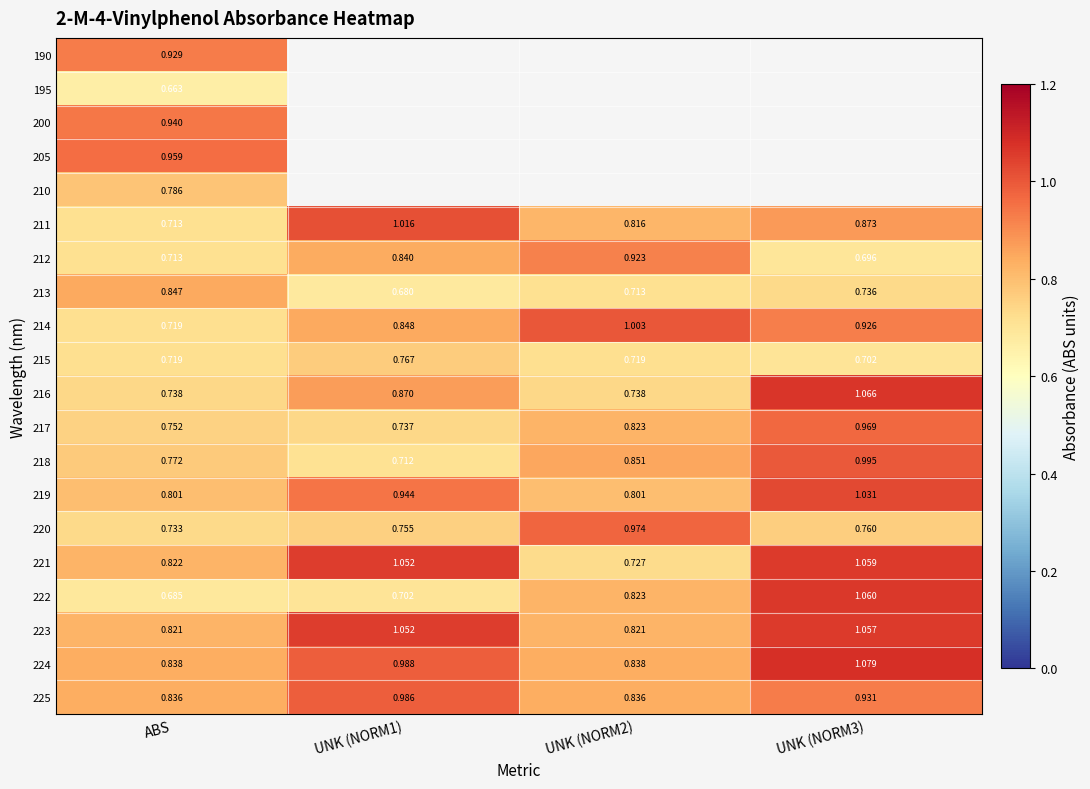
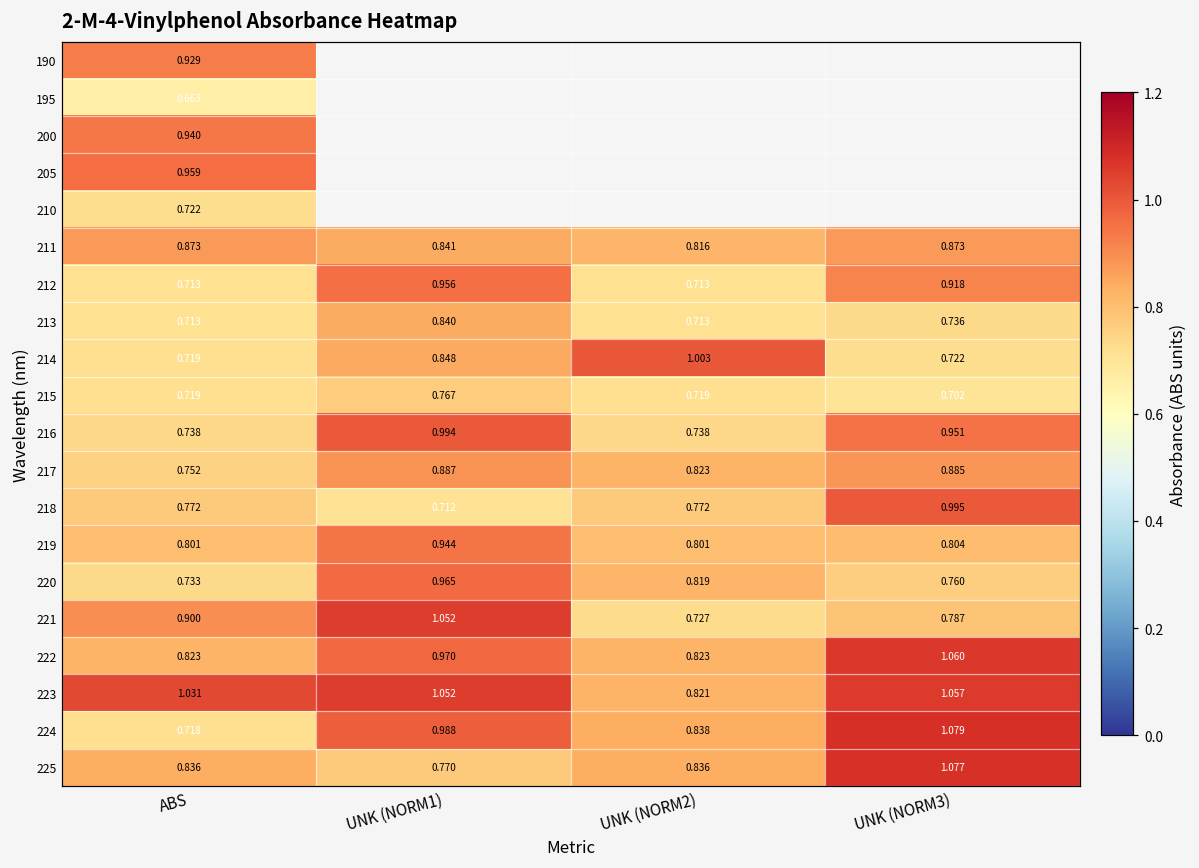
  {
    "190": {
      "ABS": 0.929
    },
    "195": {
      "ABS": 0.663
    },
    "200": {
      "ABS": 0.940
    },
    "205": {
      "ABS": 0.959
    },
    "210": {
-     "ABS": 0.786
+     "ABS": 0.722
    },
    "211": {
-     "ABS": 0.713,
-     "UNK (NORM1)": 1.016,
+     "ABS": 0.873,
+     "UNK (NORM1)": 0.841,
      "UNK (NORM2)": 0.816,
      "UNK (NORM3)": 0.873
    },
    "212": {
      "ABS": 0.713,
-     "UNK (NORM1)": 0.840,
-     "UNK (NORM2)": 0.923,
-     "UNK (NORM3)": 0.696
+     "UNK (NORM1)": 0.956,
+     "UNK (NORM2)": 0.713,
+     "UNK (NORM3)": 0.918
    },
    "213": {
-     "ABS": 0.847,
-     "UNK (NORM1)": 0.680,
+     "ABS": 0.713,
+     "UNK (NORM1)": 0.840,
      "UNK (NORM2)": 0.713,
      "UNK (NORM3)": 0.736
    },
    "214": {
      "ABS": 0.719,
      "UNK (NORM1)": 0.848,
      "UNK (NORM2)": 1.003,
-     "UNK (NORM3)": 0.926
+     "UNK (NORM3)": 0.722
    },
    "215": {
      "ABS": 0.719,
      "UNK (NORM1)": 0.767,
      "UNK (NORM2)": 0.719,
      "UNK (NORM3)": 0.702
    },
    "216": {
      "ABS": 0.738,
-     "UNK (NORM1)": 0.870,
+     "UNK (NORM1)": 0.994,
      "UNK (NORM2)": 0.738,
-     "UNK (NORM3)": 1.066
+     "UNK (NORM3)": 0.951
    },
    "217": {
      "ABS": 0.752,
-     "UNK (NORM1)": 0.737,
+     "UNK (NORM1)": 0.887,
      "UNK (NORM2)": 0.823,
-     "UNK (NORM3)": 0.969
+     "UNK (NORM3)": 0.885
    },
    "218": {
      "ABS": 0.772,
      "UNK (NORM1)": 0.712,
-     "UNK (NORM2)": 0.851,
+     "UNK (NORM2)": 0.772,
      "UNK (NORM3)": 0.995
    },
    "219": {
      "ABS": 0.801,
      "UNK (NORM1)": 0.944,
      "UNK (NORM2)": 0.801,
-     "UNK (NORM3)": 1.031
+     "UNK (NORM3)": 0.804
    },
    "220": {
      "ABS": 0.733,
-     "UNK (NORM1)": 0.755,
-     "UNK (NORM2)": 0.974,
+     "UNK (NORM1)": 0.965,
+     "UNK (NORM2)": 0.819,
      "UNK (NORM3)": 0.760
    },
    "221": {
-     "ABS": 0.822,
+     "ABS": 0.900,
      "UNK (NORM1)": 1.052,
      "UNK (NORM2)": 0.727,
-     "UNK (NORM3)": 1.059
+     "UNK (NORM3)": 0.787
    },
    "222": {
-     "ABS": 0.685,
-     "UNK (NORM1)": 0.702,
+     "ABS": 0.823,
+     "UNK (NORM1)": 0.970,
      "UNK (NORM2)": 0.823,
      "UNK (NORM3)": 1.060
    },
    "223": {
-     "ABS": 0.821,
+     "ABS": 1.031,
      "UNK (NORM1)": 1.052,
      "UNK (NORM2)": 0.821,
      "UNK (NORM3)": 1.057
    },
    "224": {
-     "ABS": 0.838,
+     "ABS": 0.718,
      "UNK (NORM1)": 0.988,
      "UNK (NORM2)": 0.838,
      "UNK (NORM3)": 1.079
    },
    "225": {
      "ABS": 0.836,
-     "UNK (NORM1)": 0.986,
+     "UNK (NORM1)": 0.770,
      "UNK (NORM2)": 0.836,
-     "UNK (NORM3)": 0.931
+     "UNK (NORM3)": 1.077
    }
  }
